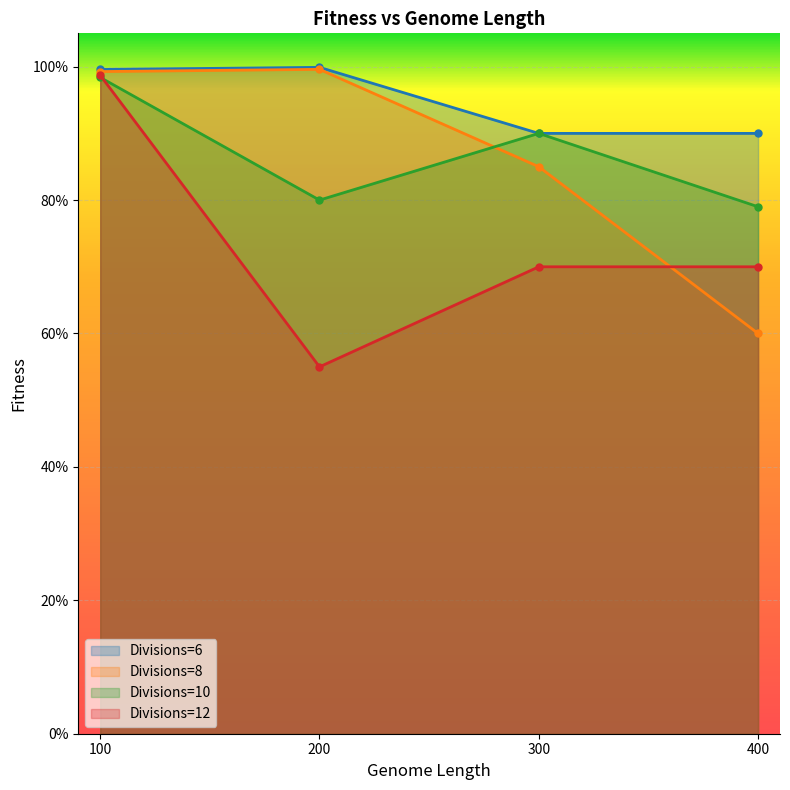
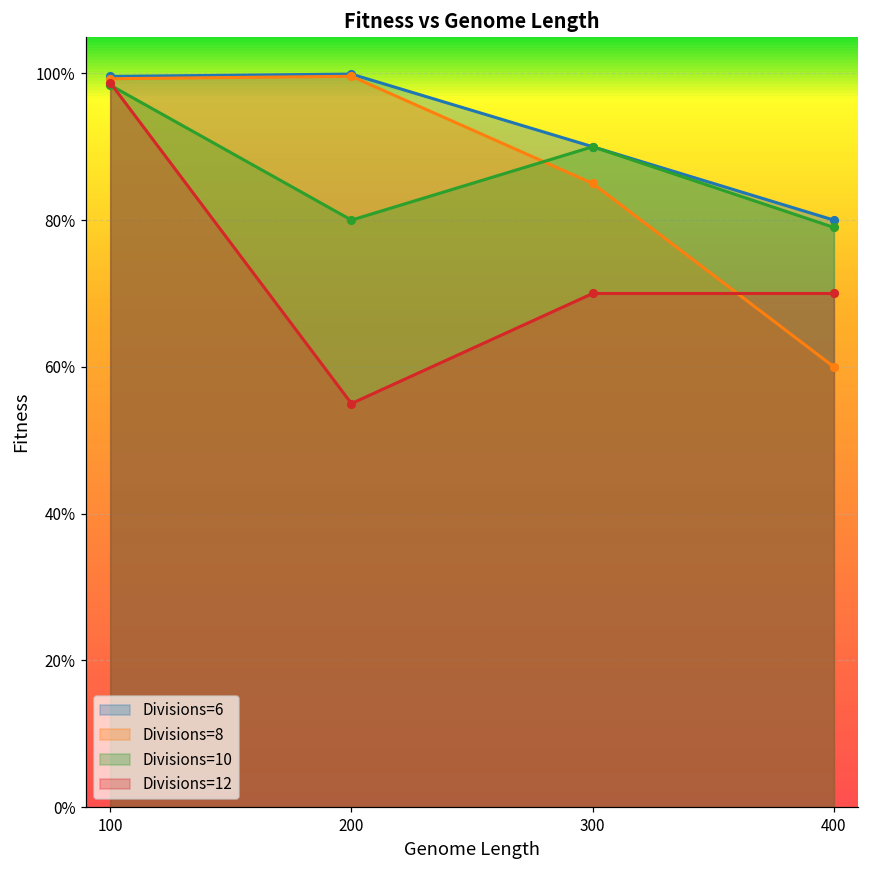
  {
    "Divisions=6": {
-     "400": "90%"
+     "400": "80%"
    },
    "Divisions=10": {
      "200": "80%",
      "400": "79%"
    }
  }
